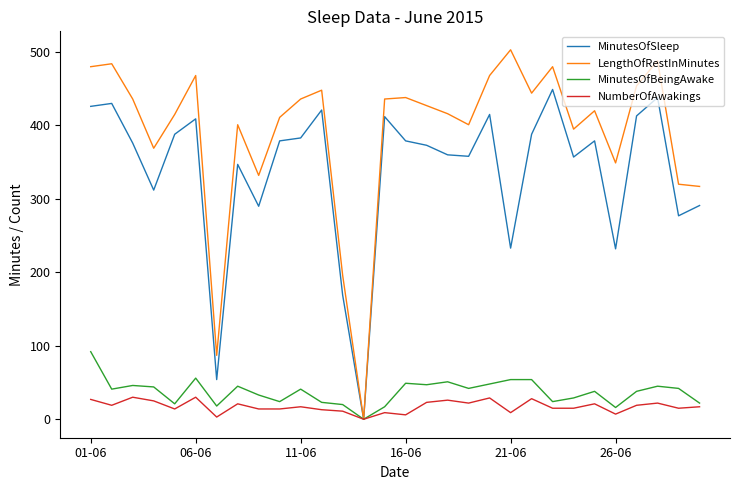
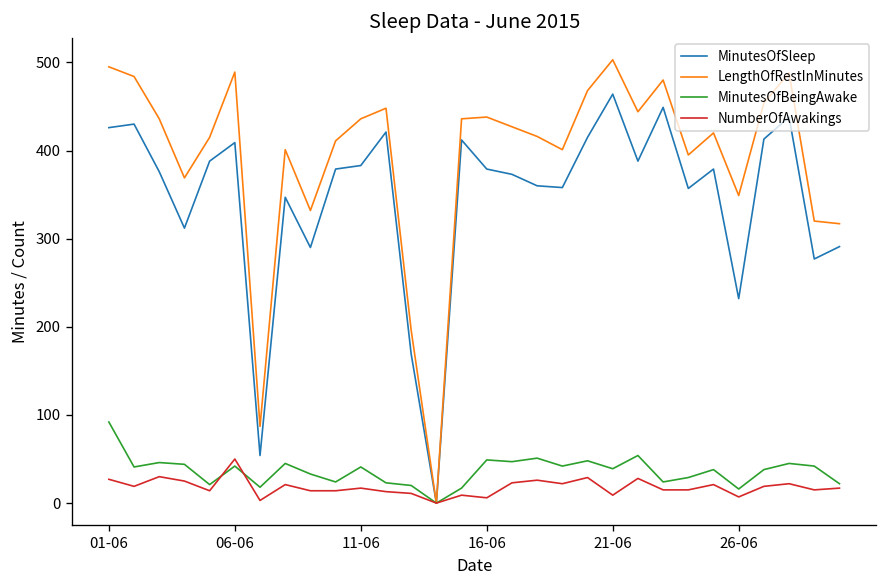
  {
    "MinutesOfSleep": {
      "01-06": 430,
      "06-06": 410,
      "11-06": 380,
      "16-06": 380,
-     "21-06": 230,
+     "21-06": 460,
      "26-06": 230
    },
    "LengthOfRestInMinutes": {
-     "01-06": 480,
-     "06-06": 470,
+     "01-06": 500,
+     "06-06": 490,
      "11-06": 440,
      "16-06": 440,
      "21-06": 500,
      "26-06": 350
    },
    "MinutesOfBeingAwake": {
      "01-06": 90,
-     "06-06": 60,
+     "06-06": 40,
      "11-06": 40,
      "16-06": 50,
-     "21-06": 50,
+     "21-06": 40,
      "26-06": 20
    },
    "NumberOfAwakings": {
      "01-06": 30,
-     "06-06": 30,
+     "06-06": 50,
      "11-06": 20,
      "16-06": 10,
      "21-06": 10,
      "26-06": 10
    }
  }
